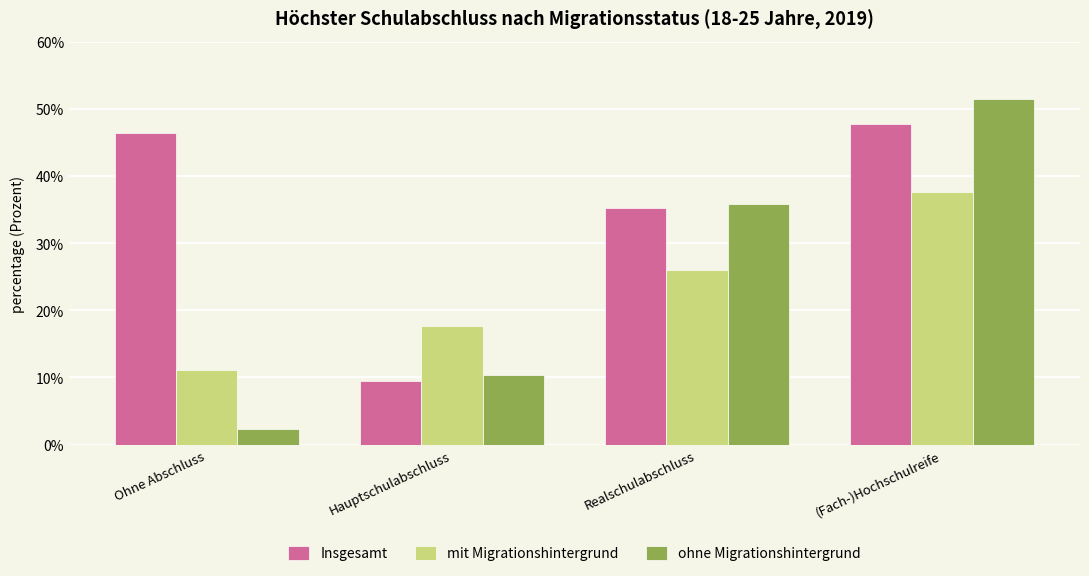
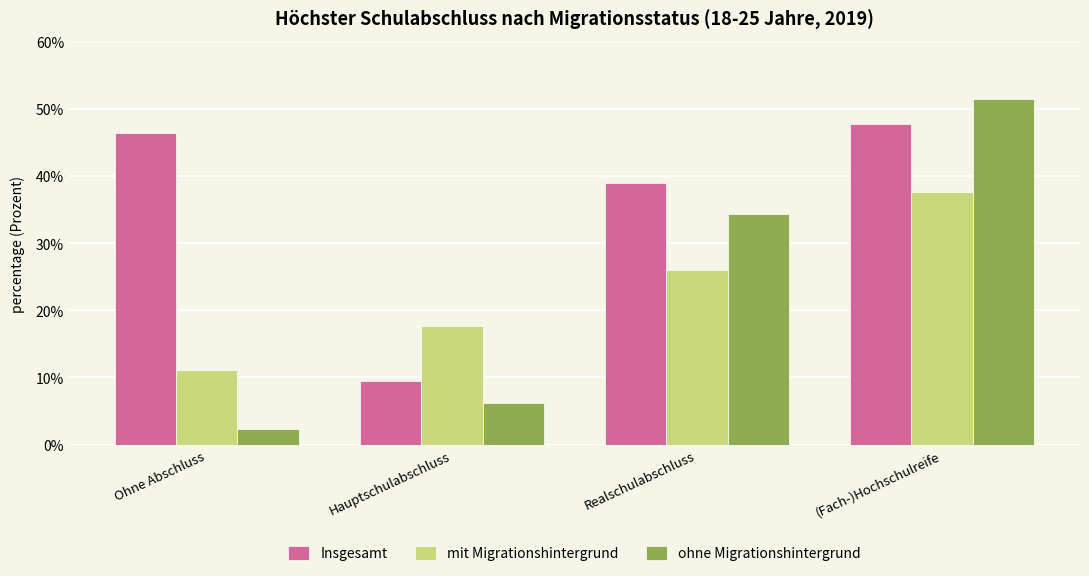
  {
    "Insgesamt": {
      "Ohne Abschluss": "46%",
      "Hauptschulabschluss": "9%",
-     "Realschulabschluss": "35%",
+     "Realschulabschluss": "39%",
      "(Fach-)Hochschulreife": "48%"
    },
    "mit Migrationshintergrund": {
      "Ohne Abschluss": "11%",
      "Hauptschulabschluss": "18%",
      "Realschulabschluss": "26%",
      "(Fach-)Hochschulreife": "38%"
    },
    "ohne Migrationshintergrund": {
      "Ohne Abschluss": "2%",
-     "Hauptschulabschluss": "10%",
-     "Realschulabschluss": "36%",
+     "Hauptschulabschluss": "6%",
+     "Realschulabschluss": "34%",
      "(Fach-)Hochschulreife": "51%"
    }
  }
